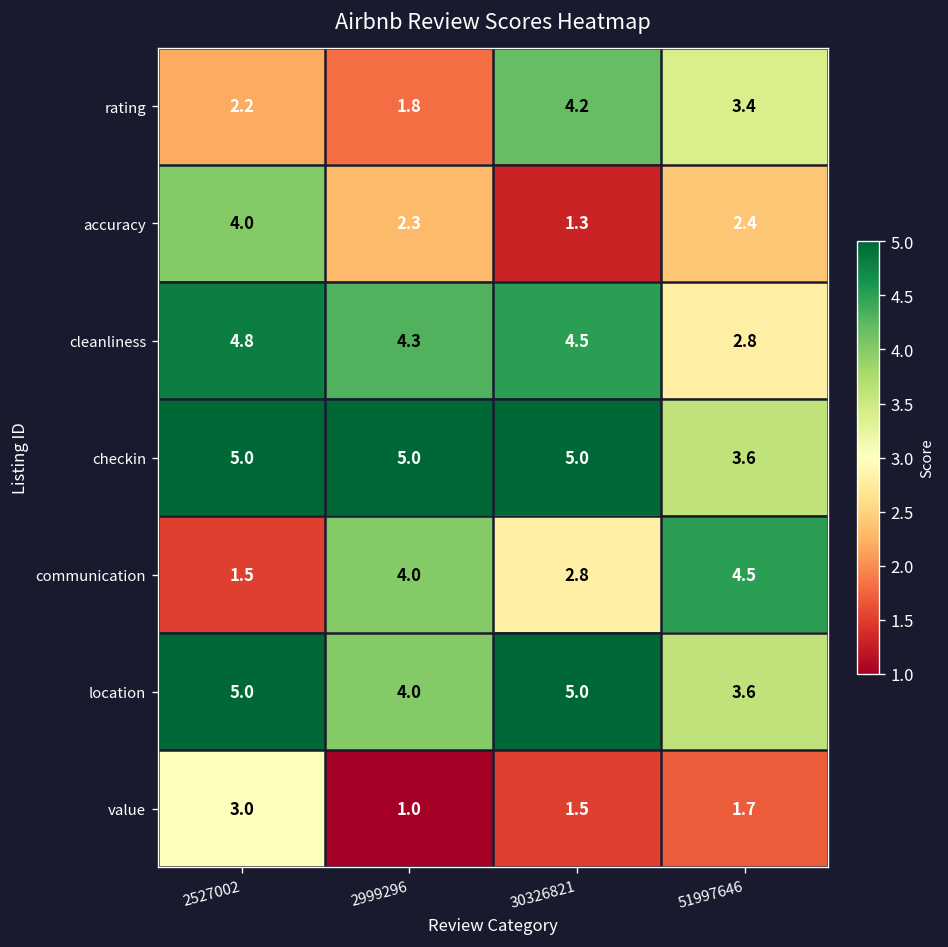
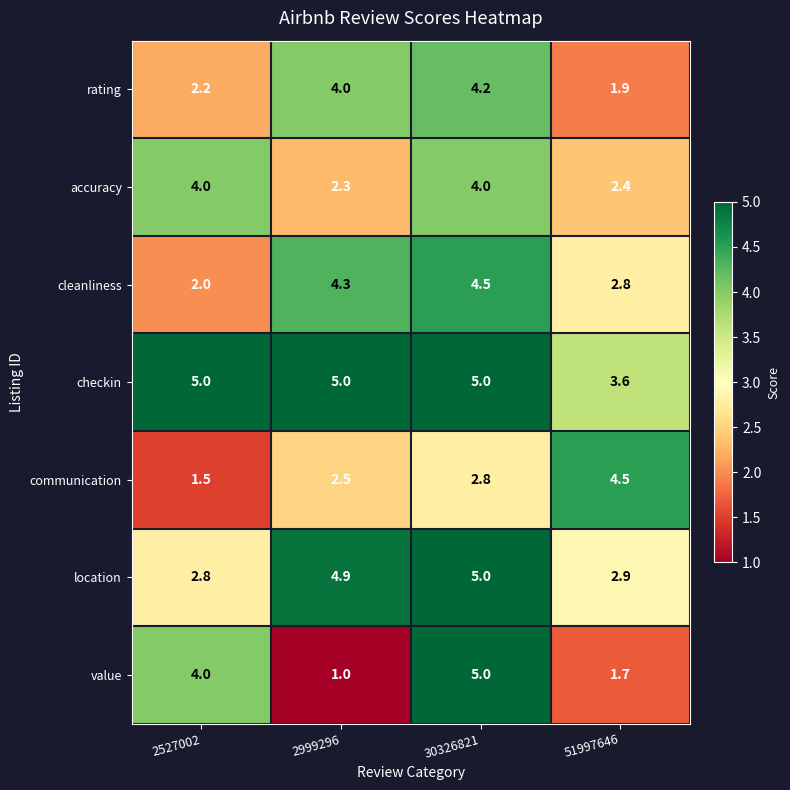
  {
    "rating": {
      "2527002": 2.2,
-     "2999296": 1.8,
+     "2999296": 4.0,
      "30326821": 4.2,
-     "51997646": 3.4
+     "51997646": 1.9
    },
    "accuracy": {
      "2527002": 4.0,
      "2999296": 2.3,
-     "30326821": 1.3,
+     "30326821": 4.0,
      "51997646": 2.4
    },
    "cleanliness": {
-     "2527002": 4.8,
+     "2527002": 2.0,
      "2999296": 4.3,
      "30326821": 4.5,
      "51997646": 2.8
    },
    "checkin": {
      "2527002": 5.0,
      "2999296": 5.0,
      "30326821": 5.0,
      "51997646": 3.6
    },
    "communication": {
      "2527002": 1.5,
-     "2999296": 4.0,
+     "2999296": 2.5,
      "30326821": 2.8,
      "51997646": 4.5
    },
    "location": {
-     "2527002": 5.0,
-     "2999296": 4.0,
+     "2527002": 2.8,
+     "2999296": 4.9,
      "30326821": 5.0,
-     "51997646": 3.6
+     "51997646": 2.9
    },
    "value": {
-     "2527002": 3.0,
+     "2527002": 4.0,
      "2999296": 1.0,
-     "30326821": 1.5,
+     "30326821": 5.0,
      "51997646": 1.7
    }
  }
